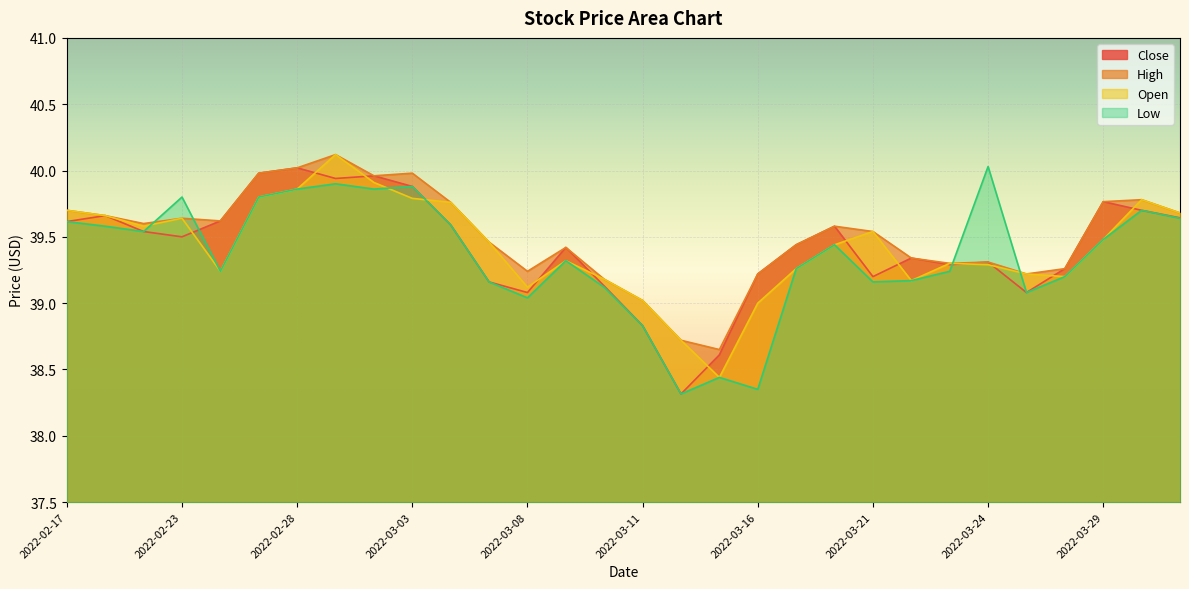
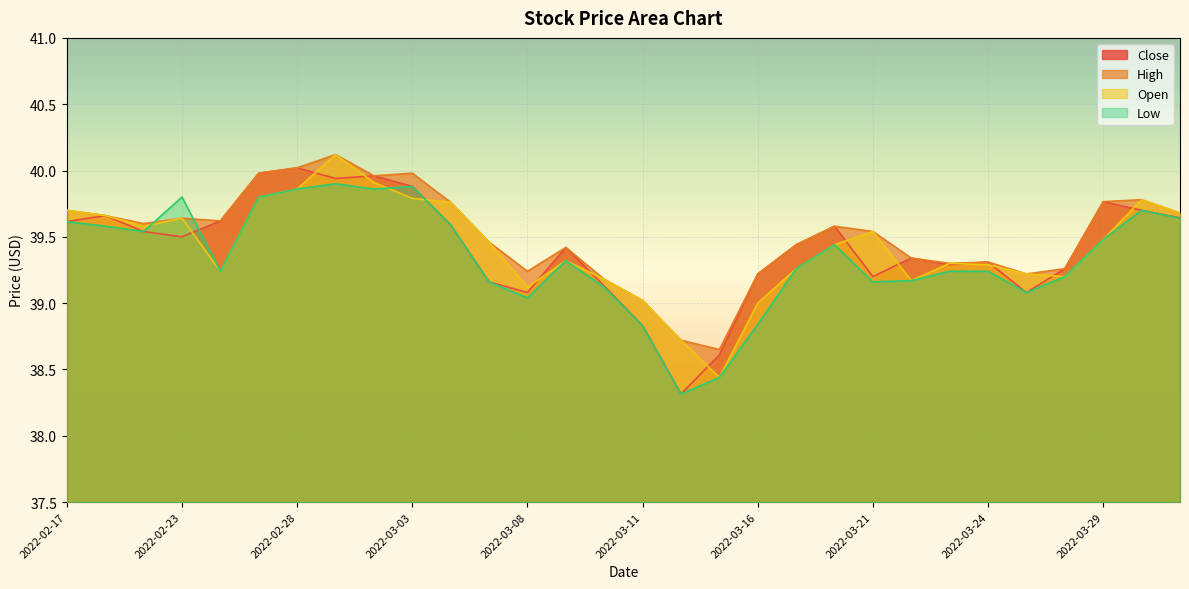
  {
    "Open": {
      "2022-03-03": 39.79,
      "2022-03-08": 39.12,
      "2022-03-16": 39.00,
      "2022-03-24": 39.29
    },
    "Low": {
      "2022-02-23": 39.80,
      "2022-03-08": 39.04,
-     "2022-03-16": 38.35,
+     "2022-03-16": 38.84,
      "2022-03-21": 39.16,
-     "2022-03-24": 40.03
+     "2022-03-24": 39.24
    }
  }
